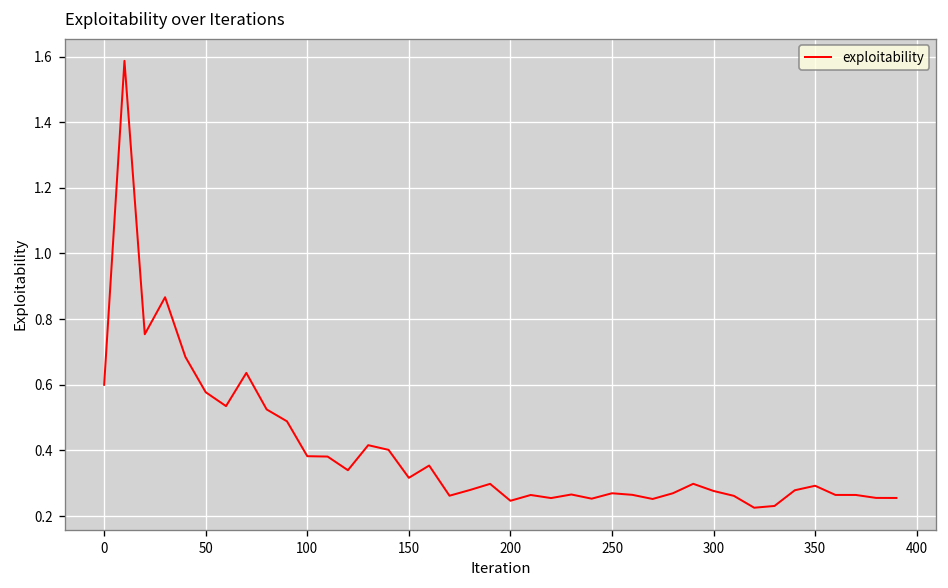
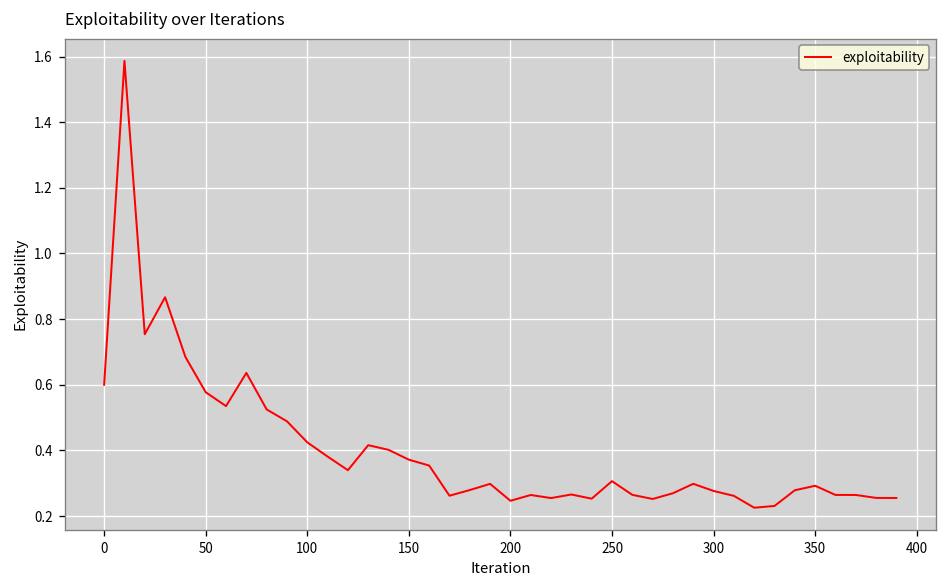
  {
    "0": 0.60,
    "50": 0.58,
-   "100": 0.38,
-   "150": 0.32,
+   "100": 0.42,
+   "150": 0.37,
    "200": 0.25,
-   "250": 0.27,
+   "250": 0.31,
    "300": 0.28,
    "350": 0.29
  }
